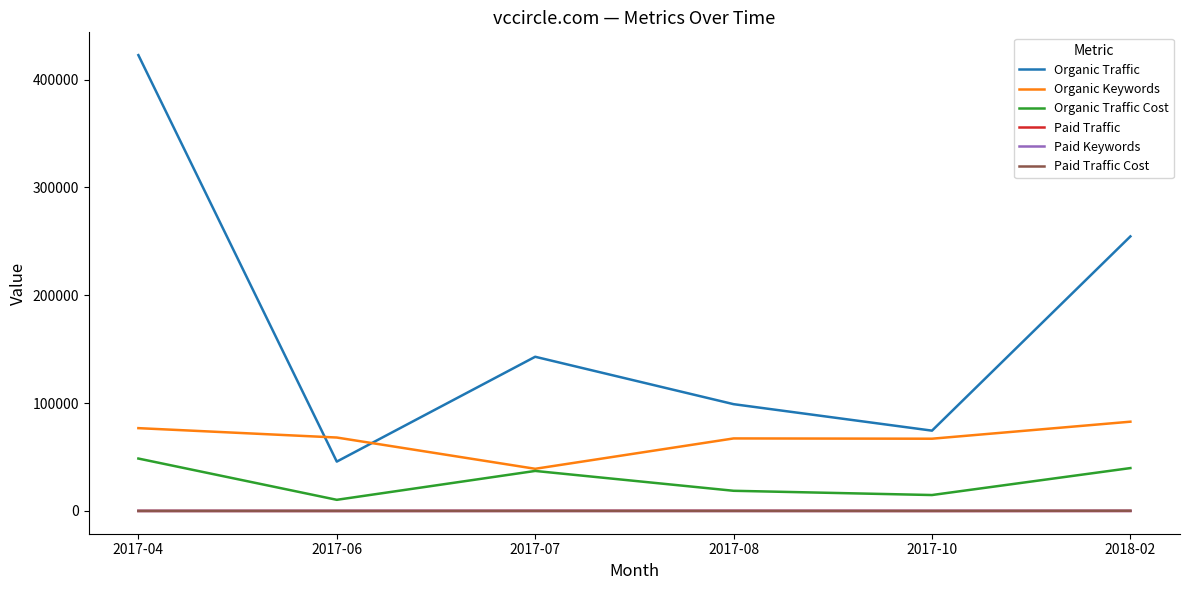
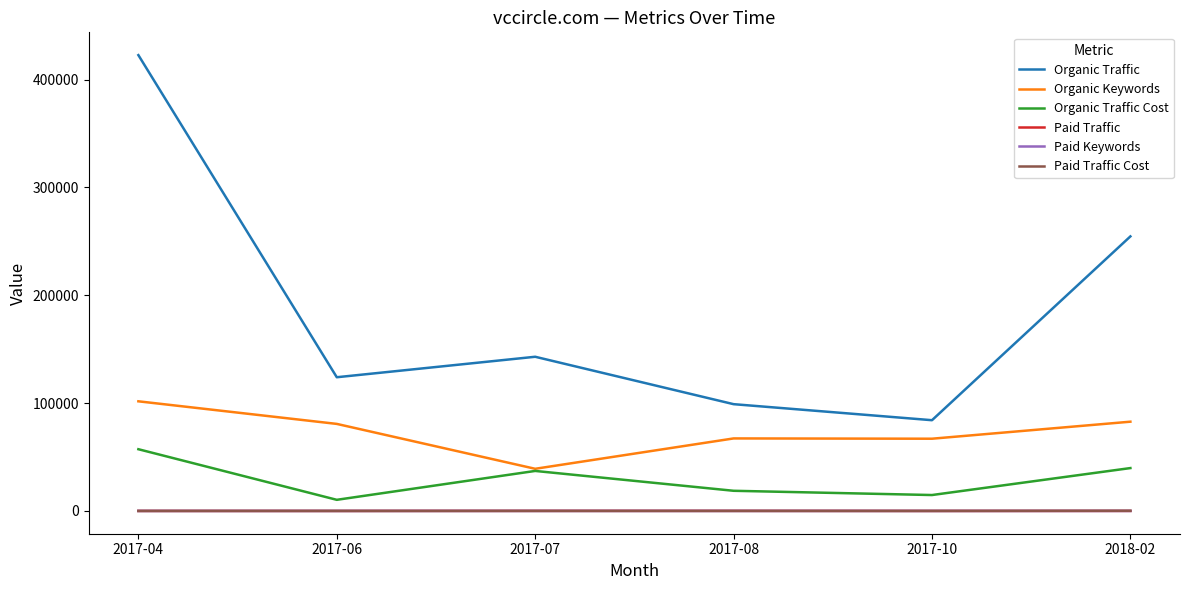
  {
    "Organic Traffic": {
      "2017-04": 423000,
-     "2017-06": 46000,
+     "2017-06": 124000,
      "2017-07": 143000,
      "2017-08": 99000,
-     "2017-10": 74000,
+     "2017-10": 84000,
      "2018-02": 255000
    },
    "Organic Keywords": {
-     "2017-04": 77000,
-     "2017-06": 68000,
+     "2017-04": 102000,
+     "2017-06": 81000,
      "2017-08": 67000,
      "2017-10": 67000,
      "2018-02": 83000
    },
    "Organic Traffic Cost": {
-     "2017-04": 49000,
+     "2017-04": 57000,
      "2017-06": 10000,
      "2017-08": 19000,
      "2017-10": 15000,
      "2018-02": 40000
    },
    "Paid Traffic Cost": {
      "2017-04": 0,
      "2017-06": 0,
      "2017-07": 0,
      "2017-08": 0,
      "2017-10": 0,
      "2018-02": 0
    }
  }
